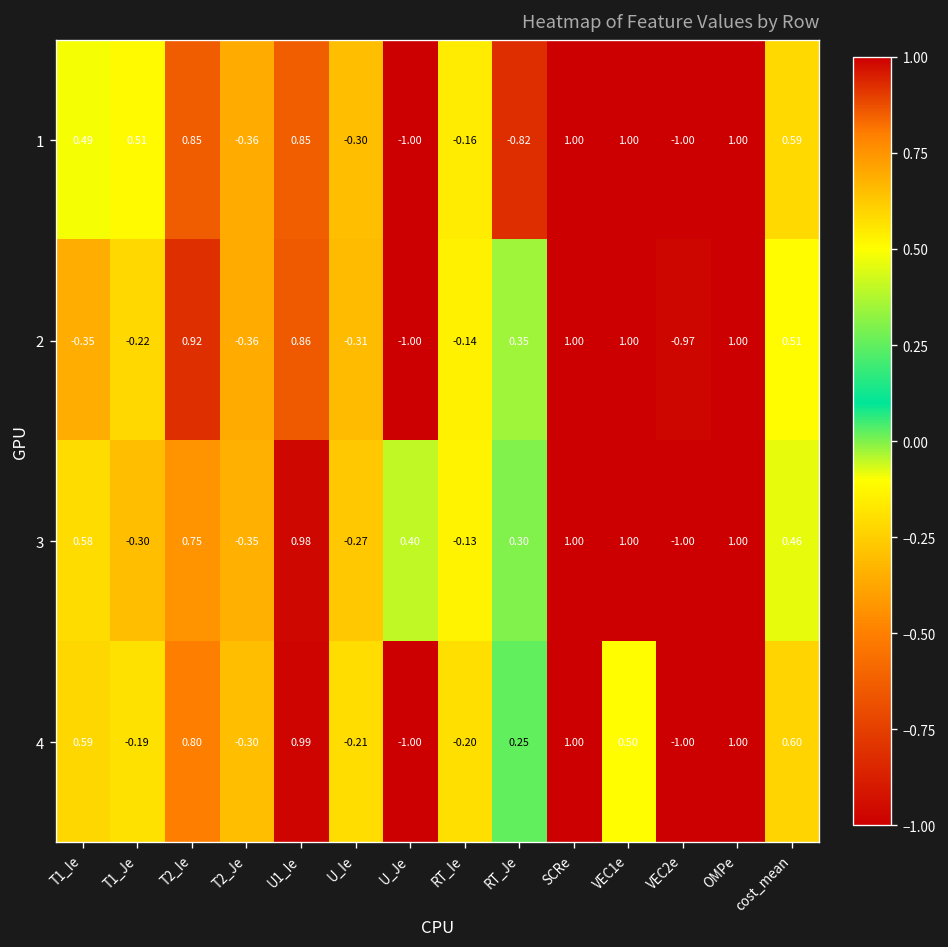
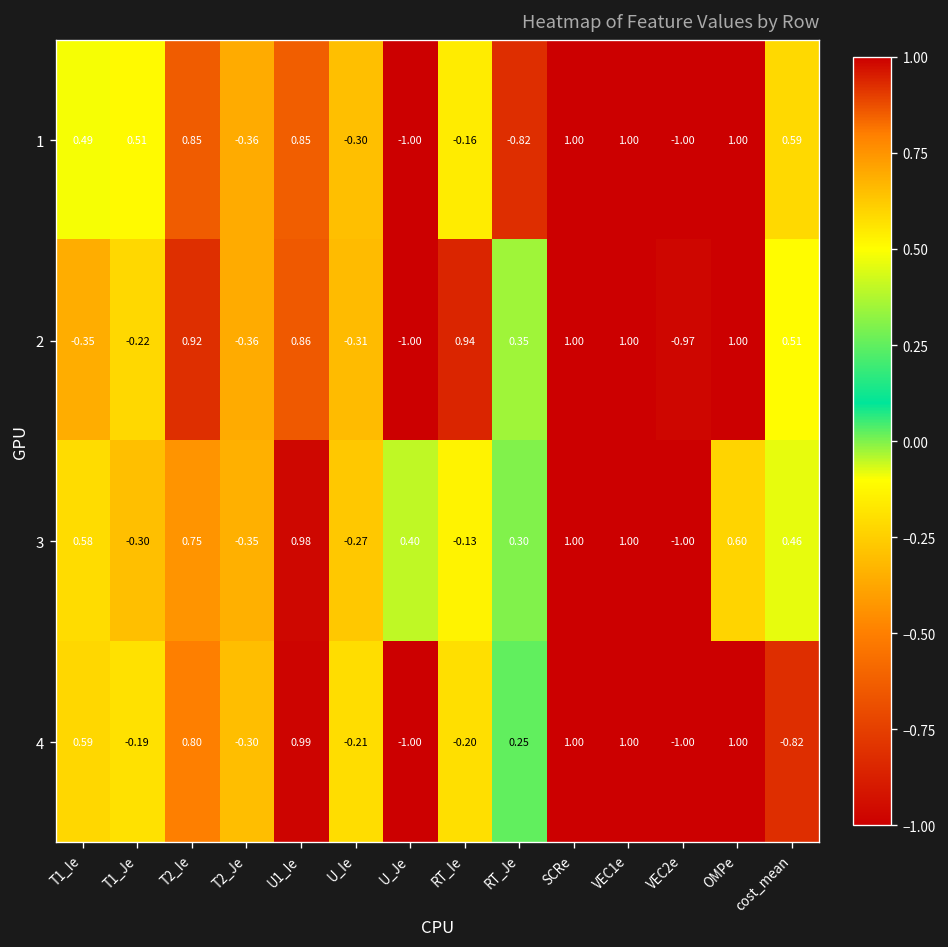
  {
    "1": {
      "T1_Ie": 0.49,
      "T1_Je": 0.51,
      "T2_Ie": 0.85,
      "T2_Je": -0.36,
      "U1_Ie": 0.85,
      "U_Ie": -0.30,
      "U_Je": -1.00,
      "RT_Ie": -0.16,
      "RT_Je": -0.82,
      "SCRe": 1.00,
      "VEC1e": 1.00,
      "VEC2e": -1.00,
      "OMPe": 1.00,
      "cost_mean": 0.59
    },
    "2": {
      "T1_Ie": -0.35,
      "T1_Je": -0.22,
      "T2_Ie": 0.92,
      "T2_Je": -0.36,
      "U1_Ie": 0.86,
      "U_Ie": -0.31,
      "U_Je": -1.00,
-     "RT_Ie": -0.14,
+     "RT_Ie": 0.94,
      "RT_Je": 0.35,
      "SCRe": 1.00,
      "VEC1e": 1.00,
      "VEC2e": -0.97,
      "OMPe": 1.00,
      "cost_mean": 0.51
    },
    "3": {
      "T1_Ie": 0.58,
      "T1_Je": -0.30,
      "T2_Ie": 0.75,
      "T2_Je": -0.35,
      "U1_Ie": 0.98,
      "U_Ie": -0.27,
      "U_Je": 0.40,
      "RT_Ie": -0.13,
      "RT_Je": 0.30,
      "SCRe": 1.00,
      "VEC1e": 1.00,
      "VEC2e": -1.00,
-     "OMPe": 1.00,
+     "OMPe": 0.60,
      "cost_mean": 0.46
    },
    "4": {
      "T1_Ie": 0.59,
      "T1_Je": -0.19,
      "T2_Ie": 0.80,
      "T2_Je": -0.30,
      "U1_Ie": 0.99,
      "U_Ie": -0.21,
      "U_Je": -1.00,
      "RT_Ie": -0.20,
      "RT_Je": 0.25,
      "SCRe": 1.00,
-     "VEC1e": 0.50,
+     "VEC1e": 1.00,
      "VEC2e": -1.00,
      "OMPe": 1.00,
-     "cost_mean": 0.60
+     "cost_mean": -0.82
    }
  }
